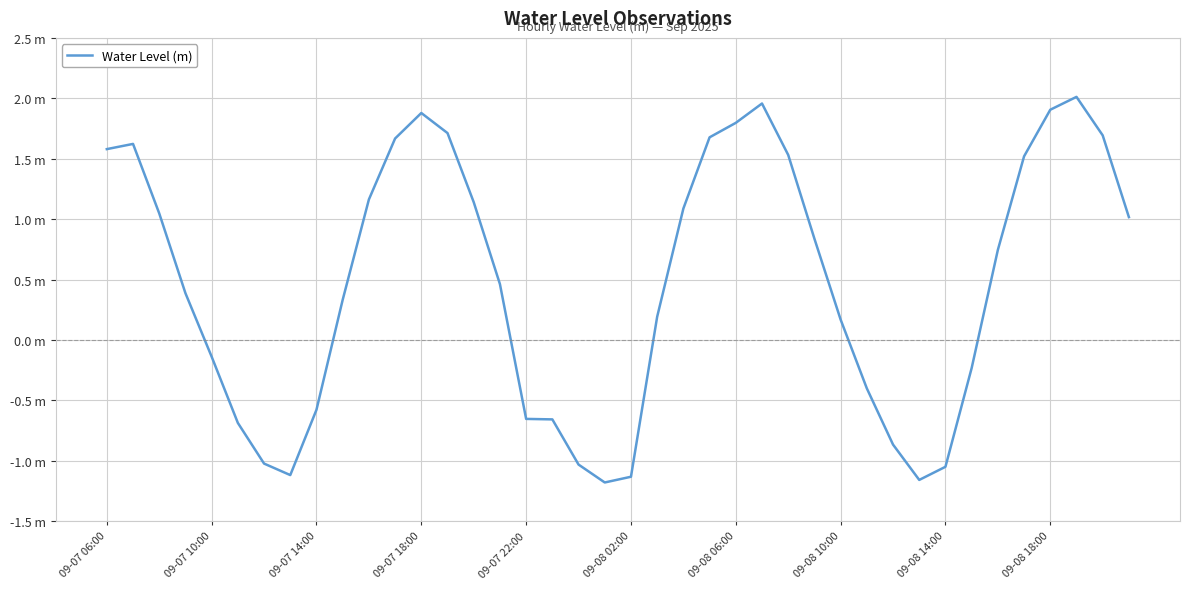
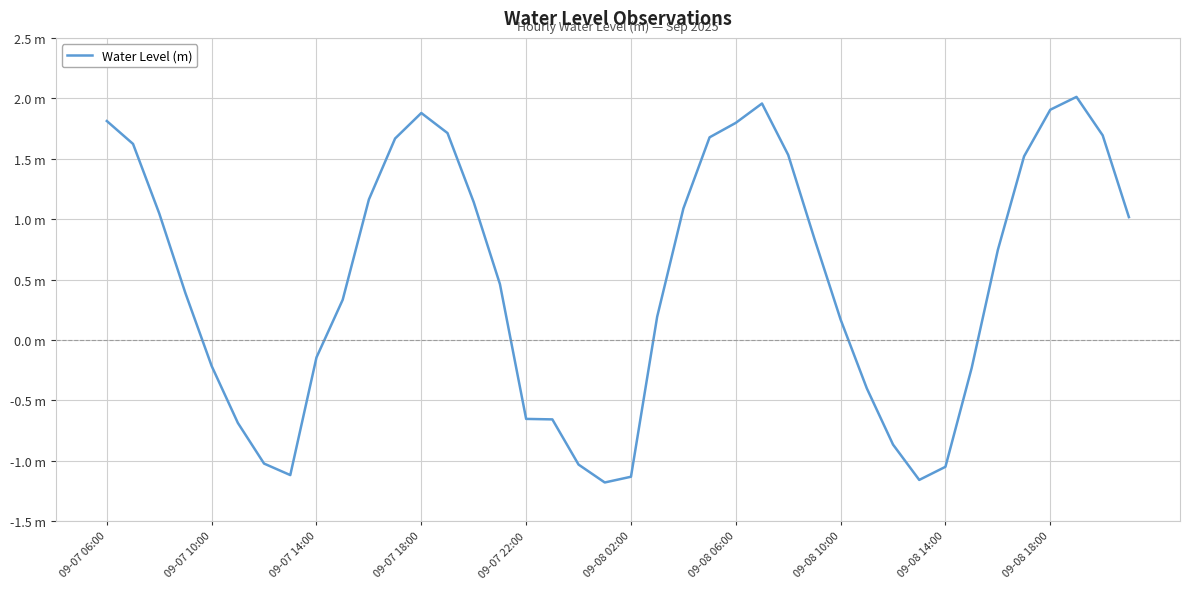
  {
-   "09-07 06:00": "1.58 m",
-   "09-07 10:00": "-0.14 m",
-   "09-07 14:00": "-0.58 m",
+   "09-07 06:00": "1.81 m",
+   "09-07 10:00": "-0.22 m",
+   "09-07 14:00": "-0.14 m",
    "09-07 18:00": "1.88 m",
    "09-07 22:00": "-0.65 m",
    "09-08 02:00": "-1.13 m",
    "09-08 06:00": "1.80 m",
    "09-08 10:00": "0.17 m",
    "09-08 14:00": "-1.05 m",
    "09-08 18:00": "1.91 m"
  }
